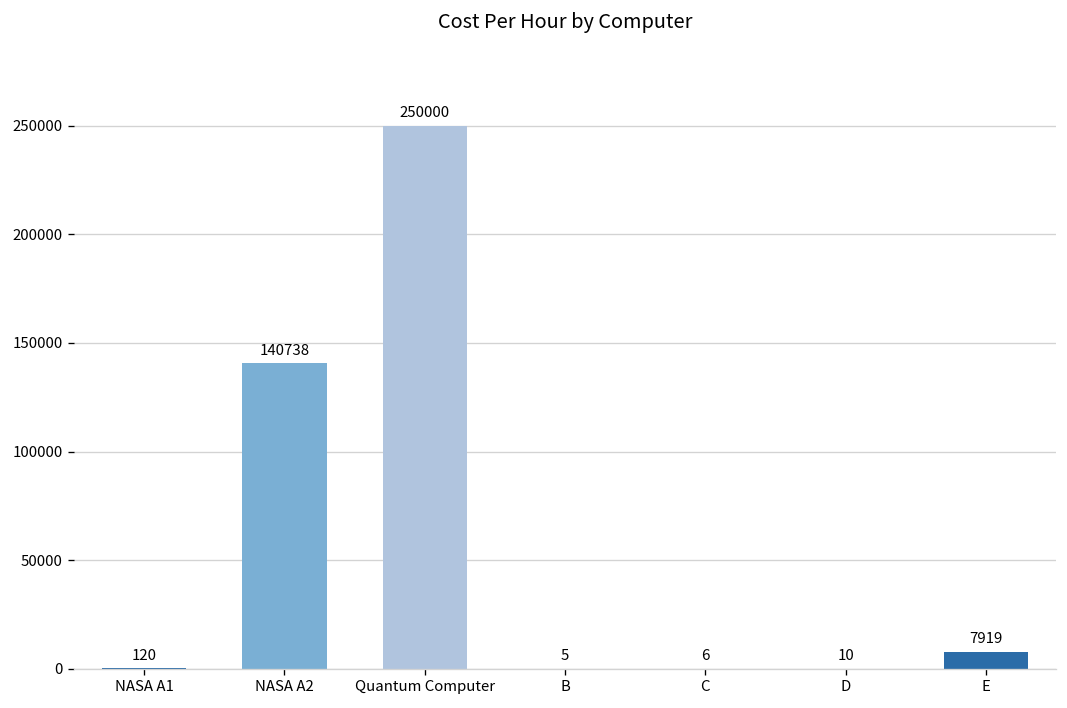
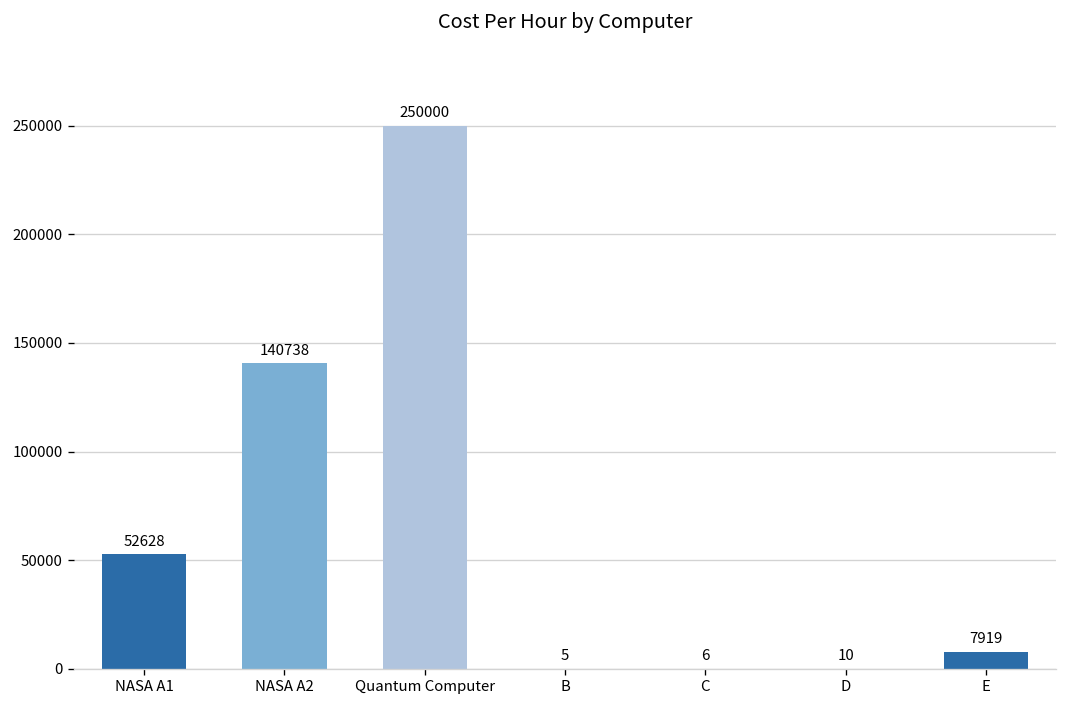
  {
-   "NASA A1": 120,
+   "NASA A1": 52628,
    "NASA A2": 140738,
    "Quantum Computer": 250000,
    "B": 5,
    "C": 6,
    "D": 10,
    "E": 7919
  }
